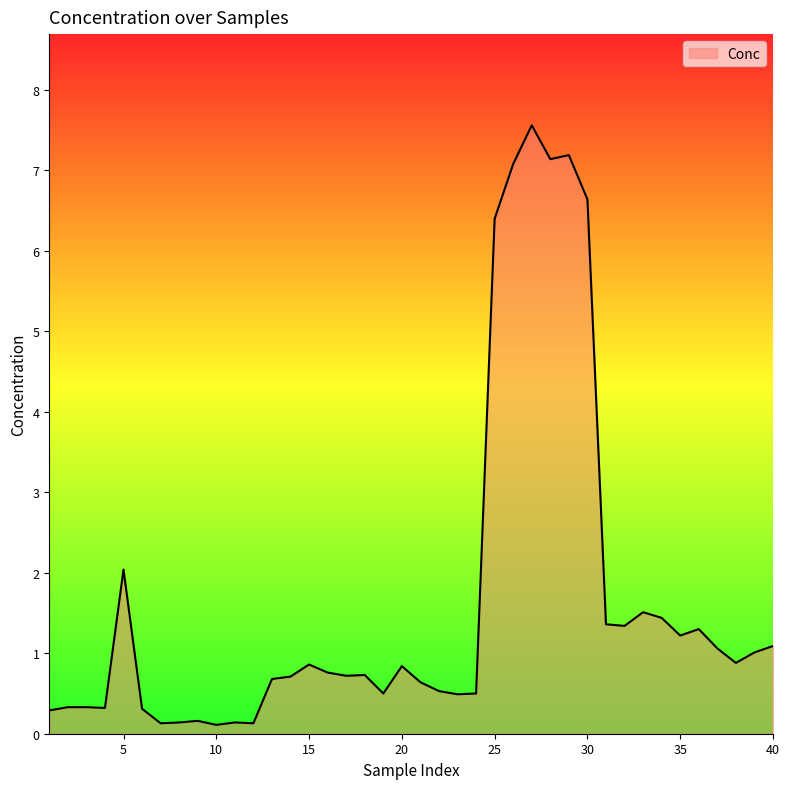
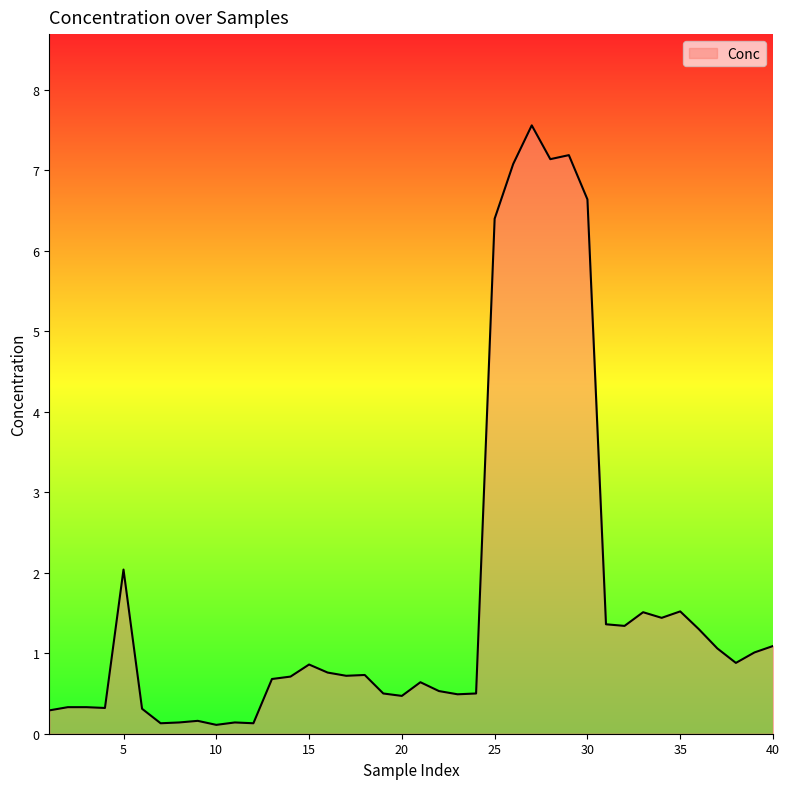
  {
    "5": 2.0,
    "10": 0.1,
    "15": 0.9,
-   "20": 0.8,
+   "20": 0.5,
    "25": 6.4,
    "30": 6.6,
-   "35": 1.2,
+   "35": 1.5,
    "40": 1.1
  }
